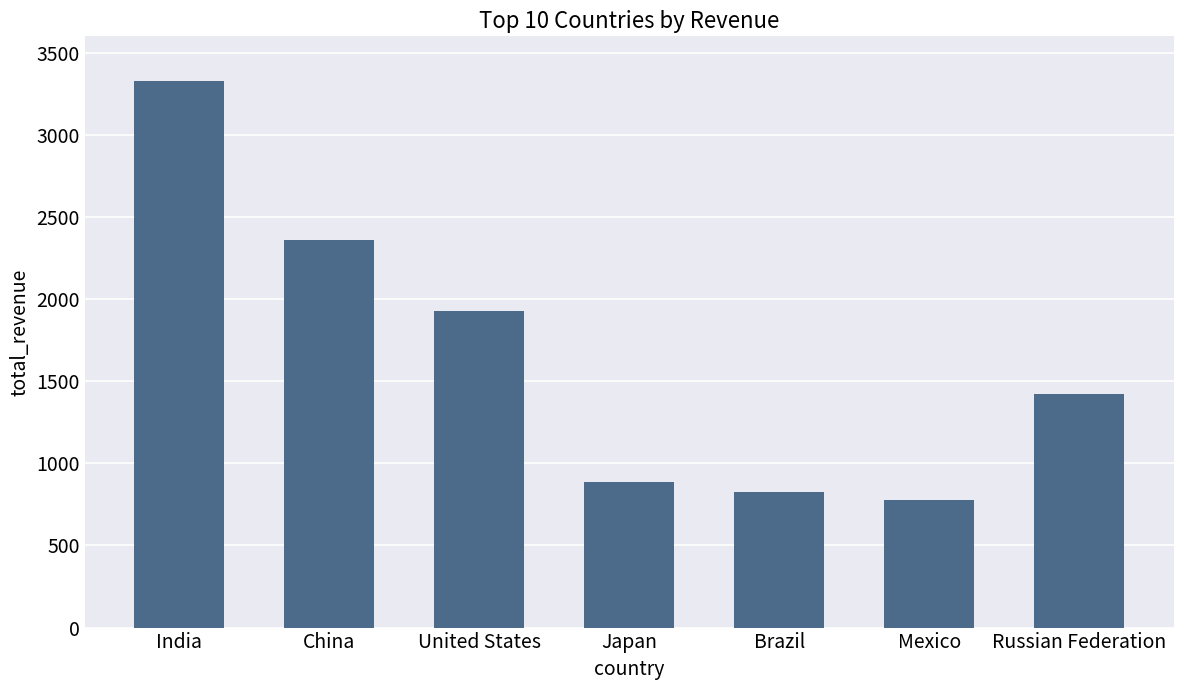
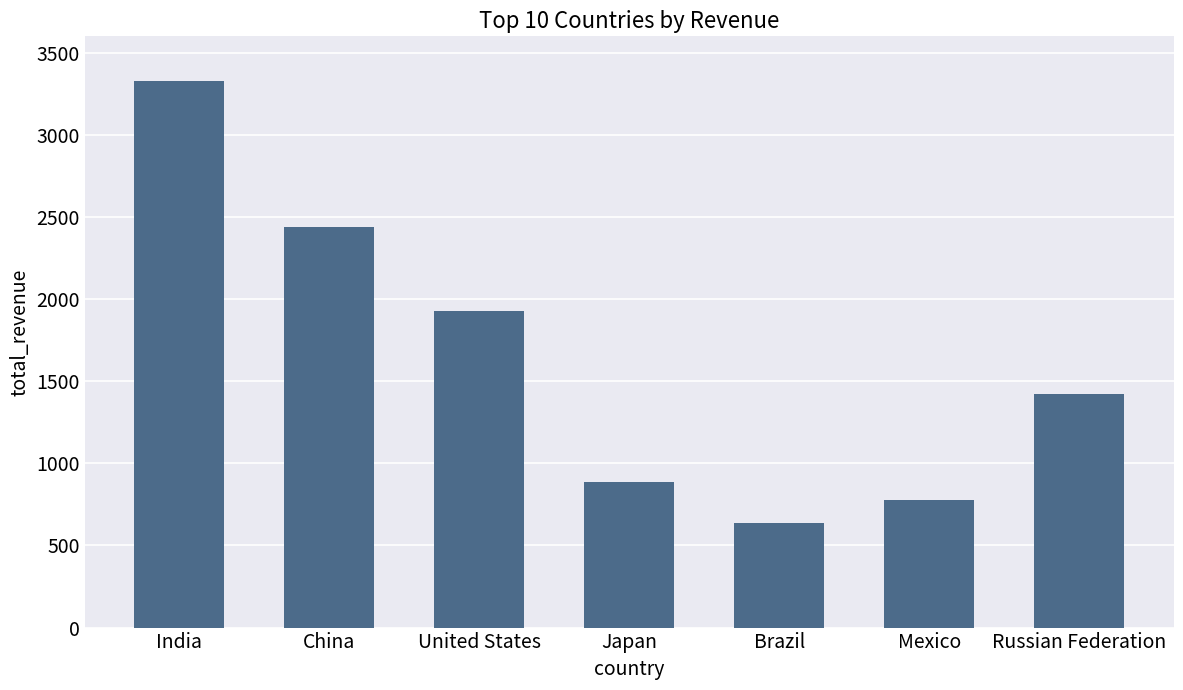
  {
    "India": 3330,
-   "China": 2360,
+   "China": 2440,
    "United States": 1930,
    "Japan": 890,
-   "Brazil": 820,
+   "Brazil": 640,
    "Mexico": 780,
    "Russian Federation": 1420
  }
